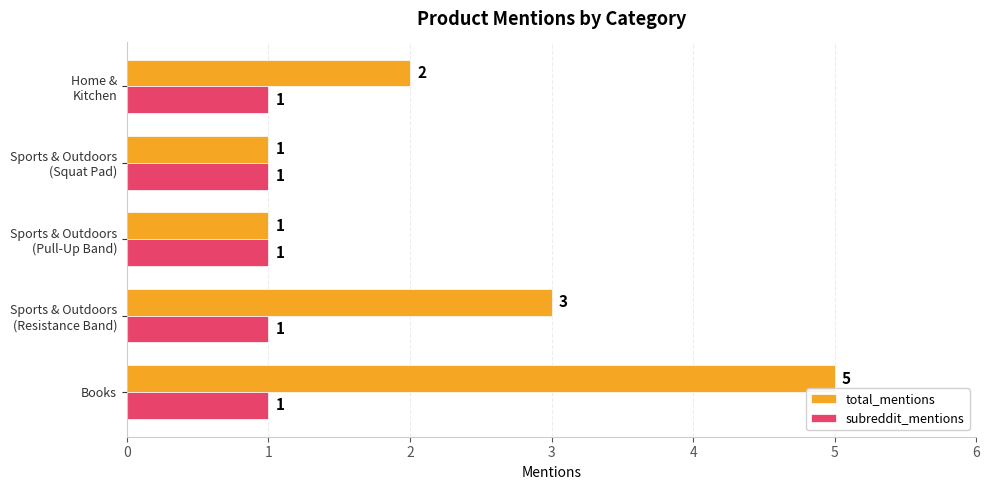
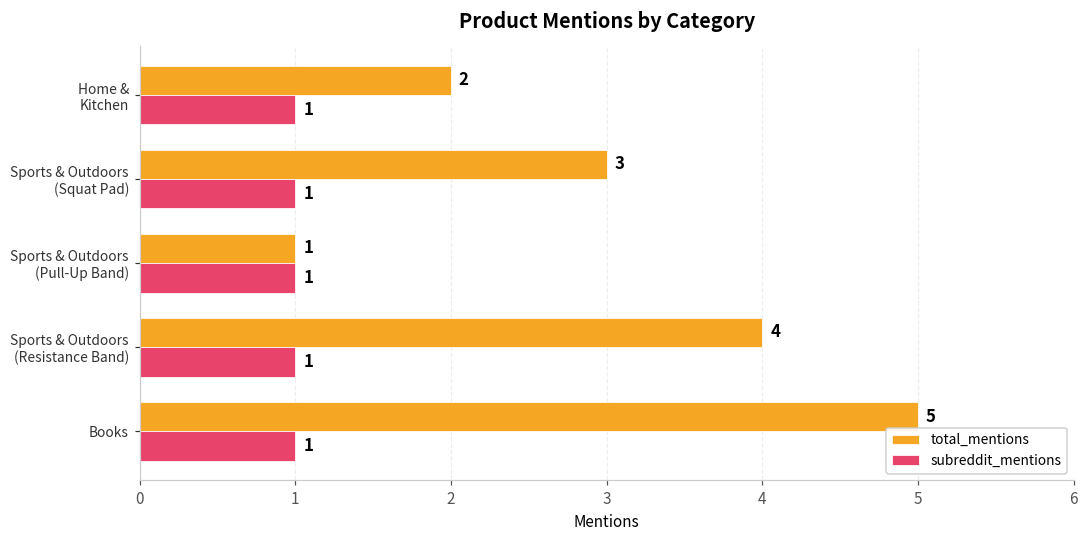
  {
    "total_mentions": {
      "Home & Kitchen": 2,
-     "Sports & Outdoors (Squat Pad)": 1,
+     "Sports & Outdoors (Squat Pad)": 3,
      "Sports & Outdoors (Pull-Up Band)": 1,
-     "Sports & Outdoors (Resistance Band)": 3,
+     "Sports & Outdoors (Resistance Band)": 4,
      "Books": 5
    },
    "subreddit_mentions": {
      "Home & Kitchen": 1,
      "Sports & Outdoors (Squat Pad)": 1,
      "Sports & Outdoors (Pull-Up Band)": 1,
      "Sports & Outdoors (Resistance Band)": 1,
      "Books": 1
    }
  }
